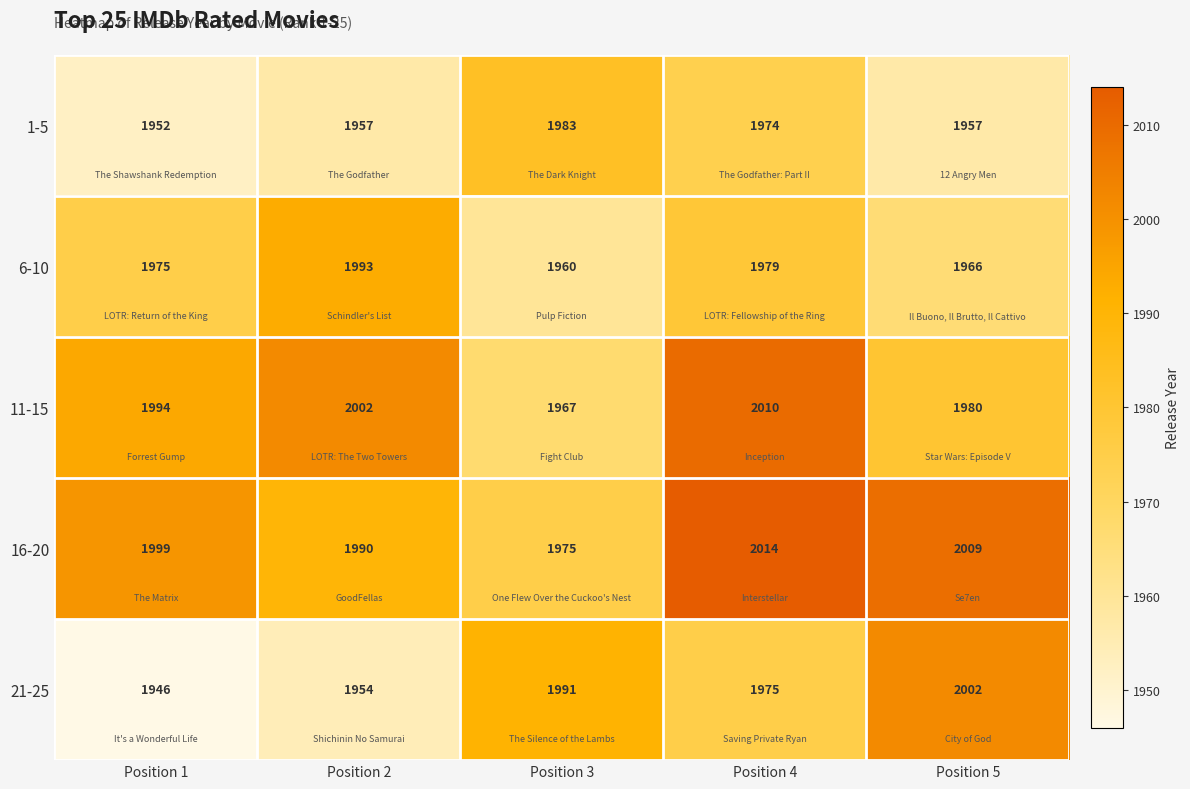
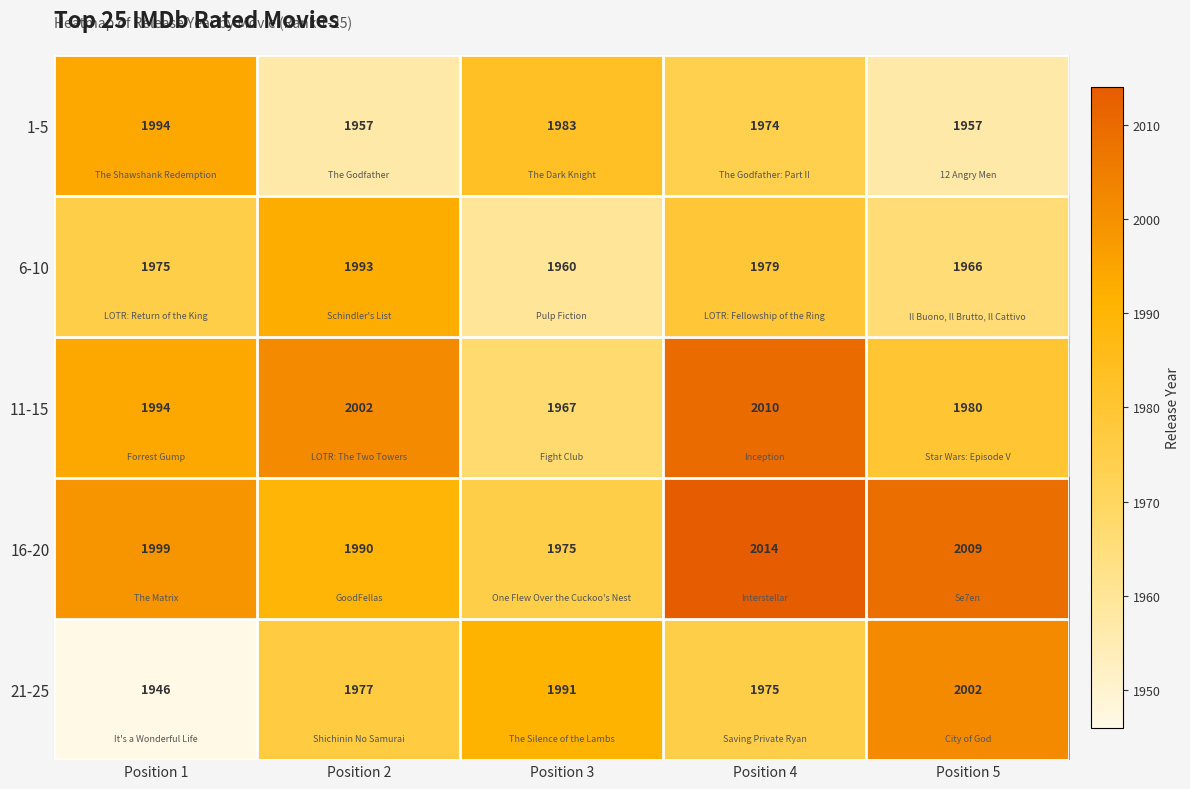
  {
    "1-5": {
-     "Position 1": 1952
+     "Position 1": 1994
    },
    "21-25": {
-     "Position 2": 1954
+     "Position 2": 1977
    }
  }
